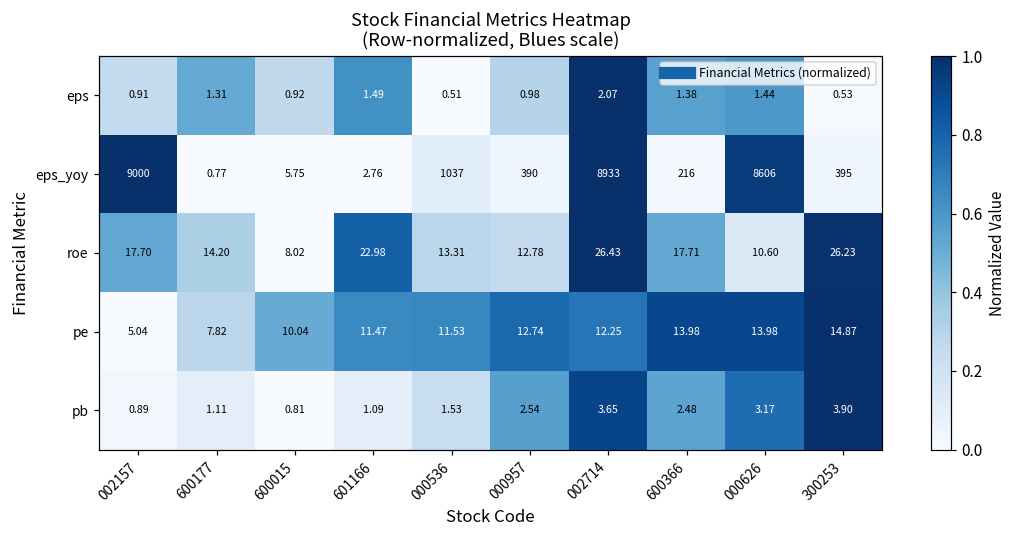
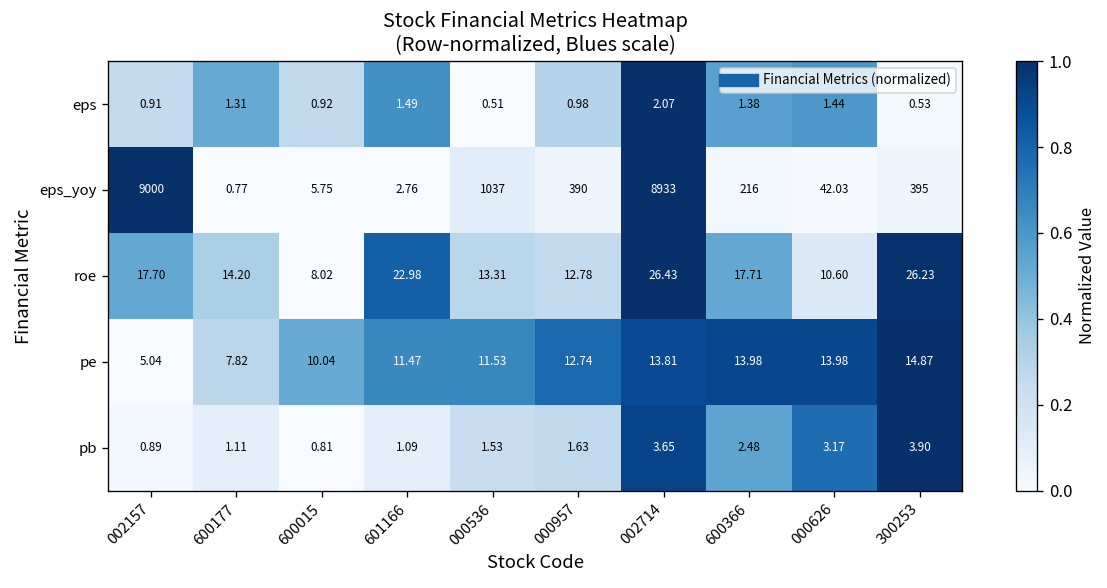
  {
    "eps": {
      "002157": 0.91,
      "600177": 1.31,
      "600015": 0.92,
      "601166": 1.49,
      "000536": 0.51,
      "000957": 0.98,
      "002714": 2.07,
      "600366": 1.38,
      "000626": 1.44,
      "300253": 0.53
    },
    "eps_yoy": {
      "002157": 9000,
      "600177": 0.77,
      "600015": 5.75,
      "601166": 2.76,
      "000536": 1037,
      "000957": 390,
      "002714": 8933,
      "600366": 216,
-     "000626": 8606,
+     "000626": 42.03,
      "300253": 395
    },
    "roe": {
      "002157": 17.70,
      "600177": 14.20,
      "600015": 8.02,
      "601166": 22.98,
      "000536": 13.31,
      "000957": 12.78,
      "002714": 26.43,
      "600366": 17.71,
      "000626": 10.60,
      "300253": 26.23
    },
    "pe": {
      "002157": 5.04,
      "600177": 7.82,
      "600015": 10.04,
      "601166": 11.47,
      "000536": 11.53,
      "000957": 12.74,
-     "002714": 12.25,
+     "002714": 13.81,
      "600366": 13.98,
      "000626": 13.98,
      "300253": 14.87
    },
    "pb": {
      "002157": 0.89,
      "600177": 1.11,
      "600015": 0.81,
      "601166": 1.09,
      "000536": 1.53,
-     "000957": 2.54,
+     "000957": 1.63,
      "002714": 3.65,
      "600366": 2.48,
      "000626": 3.17,
      "300253": 3.90
    }
  }
